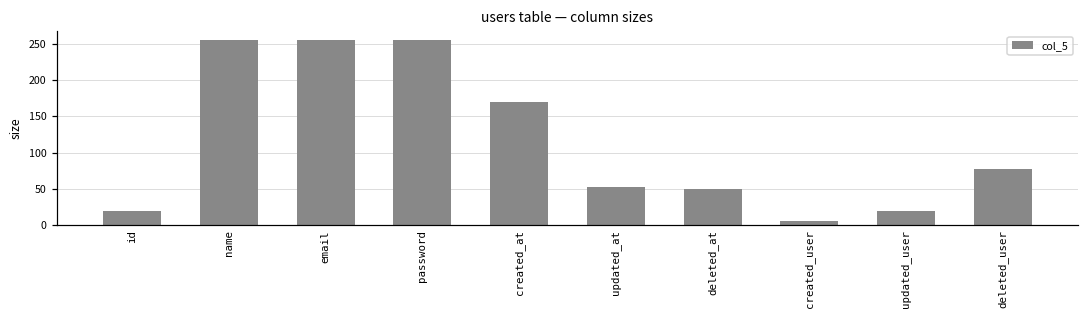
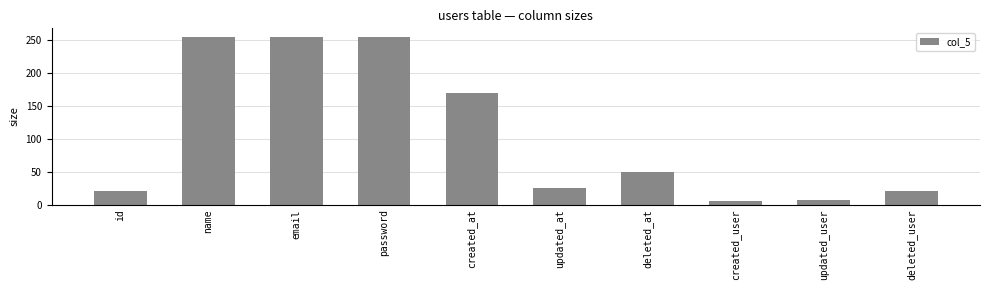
  {
    "id": 20,
    "name": 260,
    "email": 260,
    "password": 260,
    "created_at": 170,
-   "updated_at": 50,
+   "updated_at": 30,
    "deleted_at": 50,
    "created_user": 10,
-   "updated_user": 20,
-   "deleted_user": 80
+   "updated_user": 10,
+   "deleted_user": 20
  }
